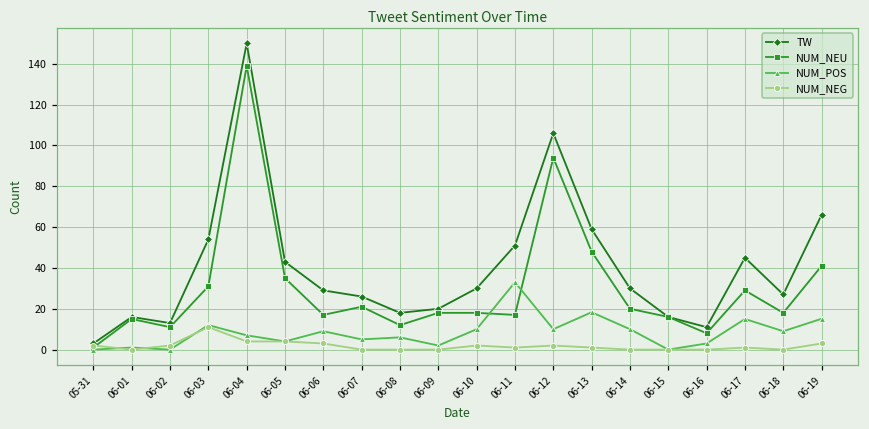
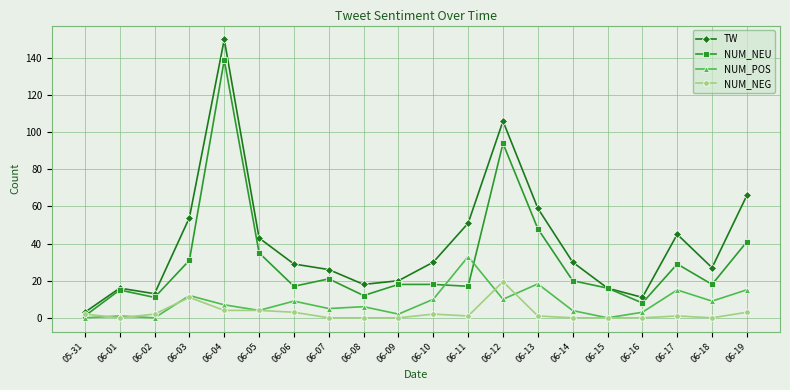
  {
    "NUM_POS": {
      "06-02": 0,
      "06-04": 7,
      "06-06": 9,
      "06-07": 5,
      "06-08": 6,
      "06-09": 2,
      "06-10": 10,
      "06-11": 33,
      "06-12": 10,
      "06-13": 18,
-     "06-14": 10,
+     "06-14": 4,
      "06-16": 3,
      "06-17": 15,
      "06-18": 9,
      "06-19": 15
    },
    "NUM_NEG": {
      "06-02": 2,
      "06-04": 4,
      "06-06": 3,
      "06-07": 0,
      "06-08": 0,
      "06-09": 0,
      "06-10": 2,
      "06-11": 1,
-     "06-12": 2,
+     "06-12": 20,
      "06-13": 1,
      "06-14": 0,
      "06-16": 0,
      "06-17": 1,
      "06-18": 0,
      "06-19": 3
    }
  }
